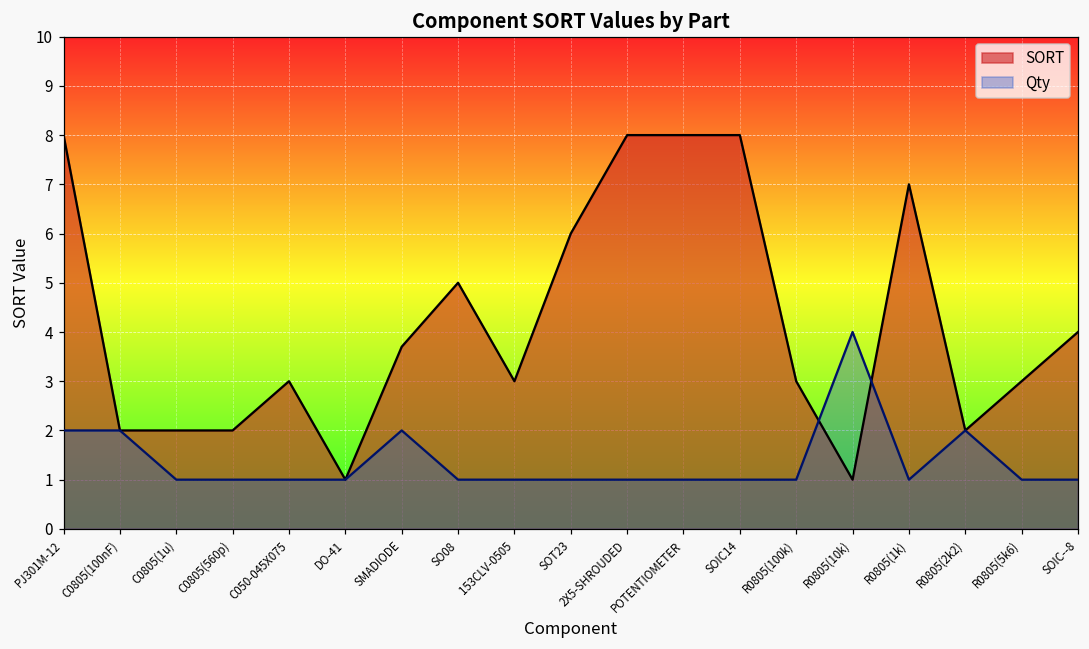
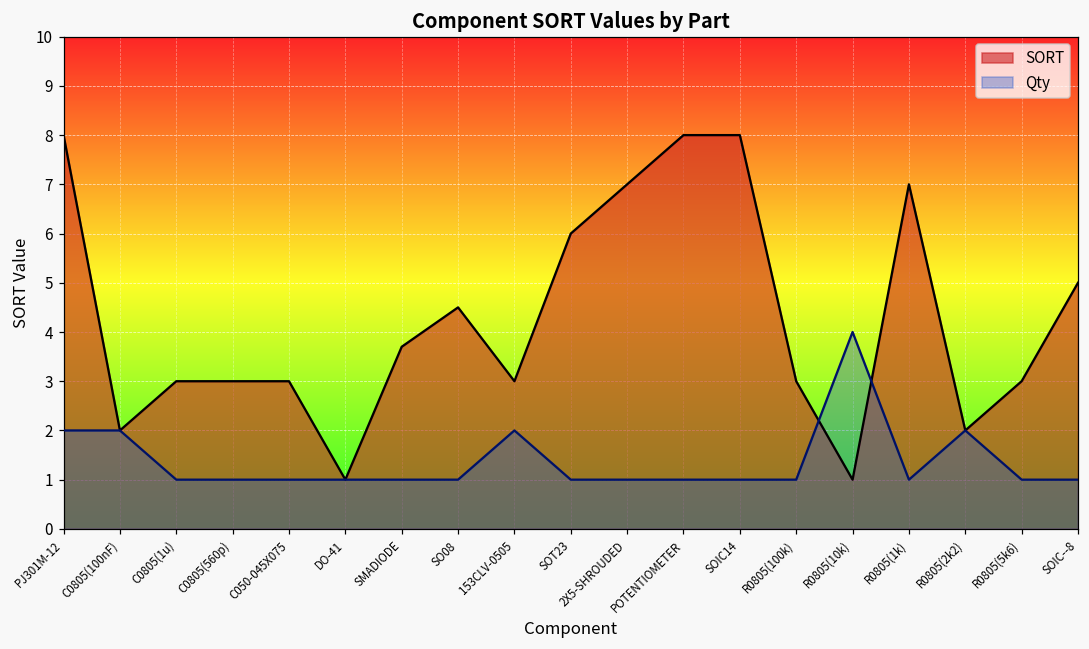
  {
    "SORT": {
      "PJ301M-12": 8.0,
-     "C0805(1u)": 2,
-     "C0805(560p)": 2,
+     "C0805(1u)": 3,
+     "C0805(560p)": 3,
      "C050-045X075": 3.0,
      "SMADIODE": 3.7,
-     "SO08": 5.0,
+     "SO08": 4.5,
      "153CLV-0505": 3.0,
      "SOT23": 6.0,
-     "2X5-SHROUDED": 8,
+     "2X5-SHROUDED": 7,
      "POTENTIOMETER": 8.0,
      "SOIC14": 8.0,
      "R0805(100k)": 3.0,
      "R0805(10k)": 1.0,
      "R0805(1k)": 7.0,
      "R0805(5k6)": 3.0,
-     "SOIC--8": 4
+     "SOIC--8": 5
    },
    "Qty": {
      "PJ301M-12": 2,
      "C0805(1u)": 1,
      "C0805(560p)": 1,
      "C050-045X075": 1,
-     "SMADIODE": 2,
+     "SMADIODE": 1,
      "SO08": 1,
-     "153CLV-0505": 1,
+     "153CLV-0505": 2,
      "SOT23": 1,
      "2X5-SHROUDED": 1,
      "POTENTIOMETER": 1,
      "SOIC14": 1,
      "R0805(100k)": 1,
      "R0805(10k)": 4,
      "R0805(1k)": 1,
      "R0805(5k6)": 1,
      "SOIC--8": 1
    }
  }
